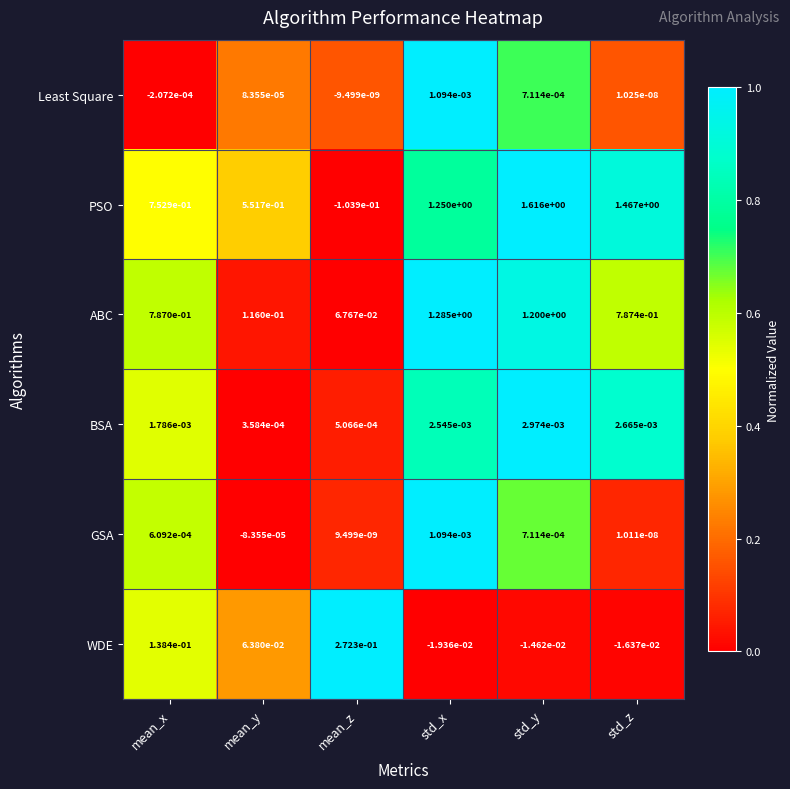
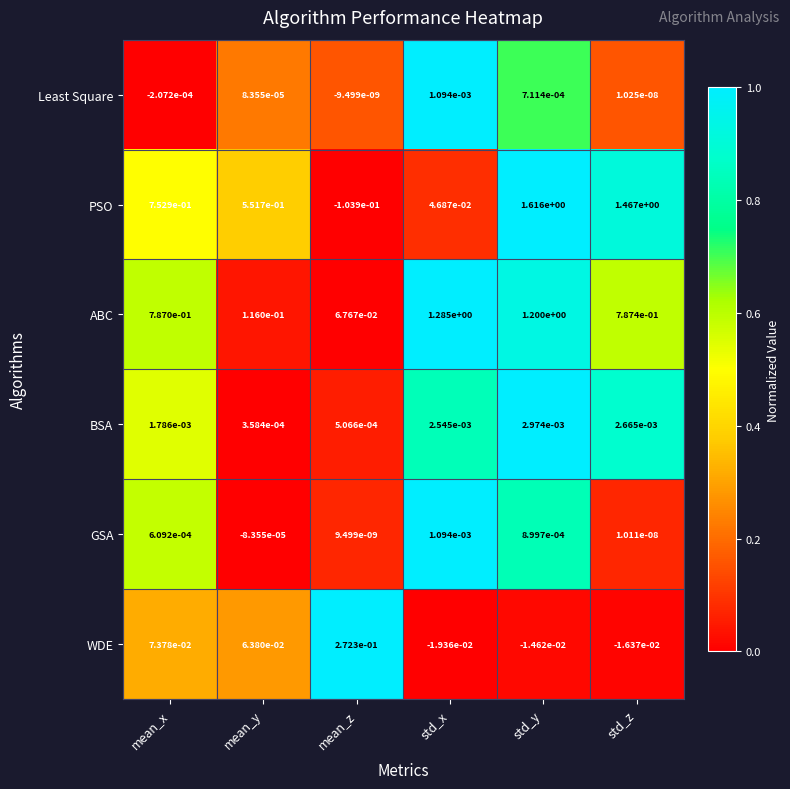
  {
    "Least Square": {
      "mean_x": "-2.072e-04",
      "mean_y": "8.355e-05",
      "mean_z": "-9.499e-09",
      "std_x": "1.094e-03",
      "std_y": "7.114e-04",
      "std_z": "1.025e-08"
    },
    "PSO": {
      "mean_x": "7.529e-01",
      "mean_y": "5.517e-01",
      "mean_z": "-1.039e-01",
-     "std_x": "1.250e+00",
+     "std_x": "4.687e-02",
      "std_y": "1.616e+00",
      "std_z": "1.467e+00"
    },
    "ABC": {
      "mean_x": "7.870e-01",
      "mean_y": "1.160e-01",
      "mean_z": "6.767e-02",
      "std_x": "1.285e+00",
      "std_y": "1.200e+00",
      "std_z": "7.874e-01"
    },
    "BSA": {
      "mean_x": "1.786e-03",
      "mean_y": "3.584e-04",
      "mean_z": "5.066e-04",
      "std_x": "2.545e-03",
      "std_y": "2.974e-03",
      "std_z": "2.665e-03"
    },
    "GSA": {
      "mean_x": "6.092e-04",
      "mean_y": "-8.355e-05",
      "mean_z": "9.499e-09",
      "std_x": "1.094e-03",
-     "std_y": "7.114e-04",
+     "std_y": "8.997e-04",
      "std_z": "1.011e-08"
    },
    "WDE": {
-     "mean_x": "1.384e-01",
+     "mean_x": "7.378e-02",
      "mean_y": "6.380e-02",
      "mean_z": "2.723e-01",
      "std_x": "-1.936e-02",
      "std_y": "-1.462e-02",
      "std_z": "-1.637e-02"
    }
  }
